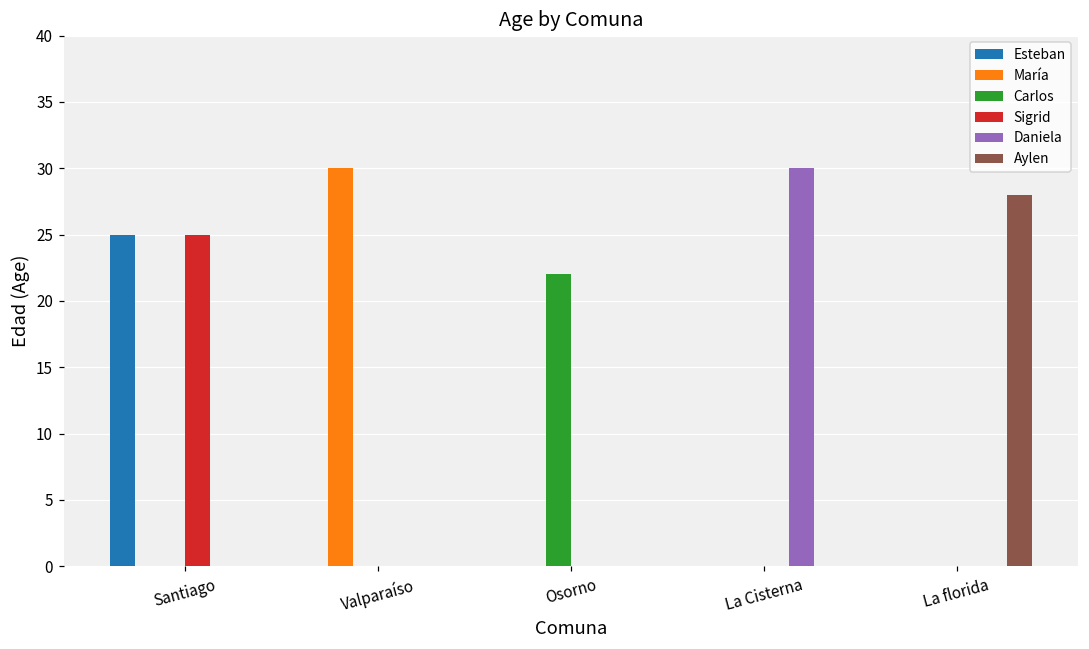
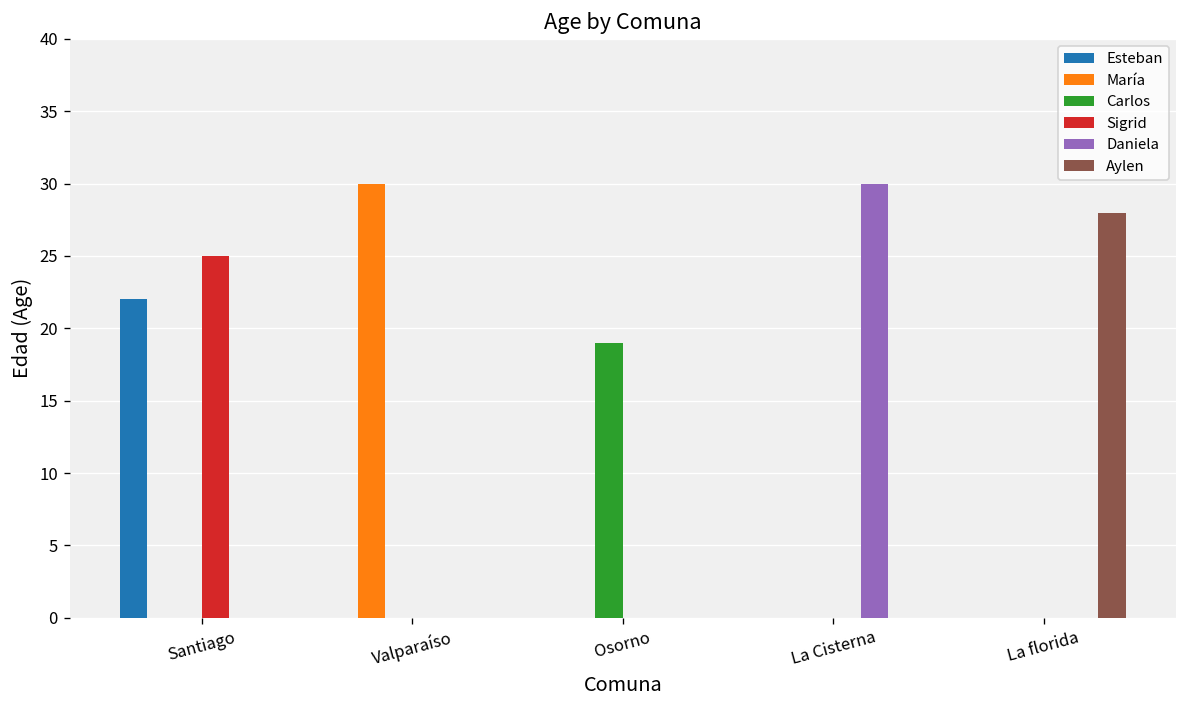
  {
    "Esteban": {
-     "Santiago": 25,
+     "Santiago": 22,
      "Valparaíso": 0,
      "Osorno": 0,
      "La Cisterna": 0,
      "La florida": 0
    },
    "María": {
      "Santiago": 0,
      "Valparaíso": 30,
      "Osorno": 0,
      "La Cisterna": 0,
      "La florida": 0
    },
    "Carlos": {
      "Santiago": 0,
      "Valparaíso": 0,
-     "Osorno": 22,
+     "Osorno": 19,
      "La Cisterna": 0,
      "La florida": 0
    },
    "Sigrid": {
      "Santiago": 25,
      "Valparaíso": 0,
      "Osorno": 0,
      "La Cisterna": 0,
      "La florida": 0
    },
    "Daniela": {
      "Santiago": 0,
      "Valparaíso": 0,
      "Osorno": 0,
      "La Cisterna": 30,
      "La florida": 0
    },
    "Aylen": {
      "Santiago": 0,
      "Valparaíso": 0,
      "Osorno": 0,
      "La Cisterna": 0,
      "La florida": 28
    }
  }
